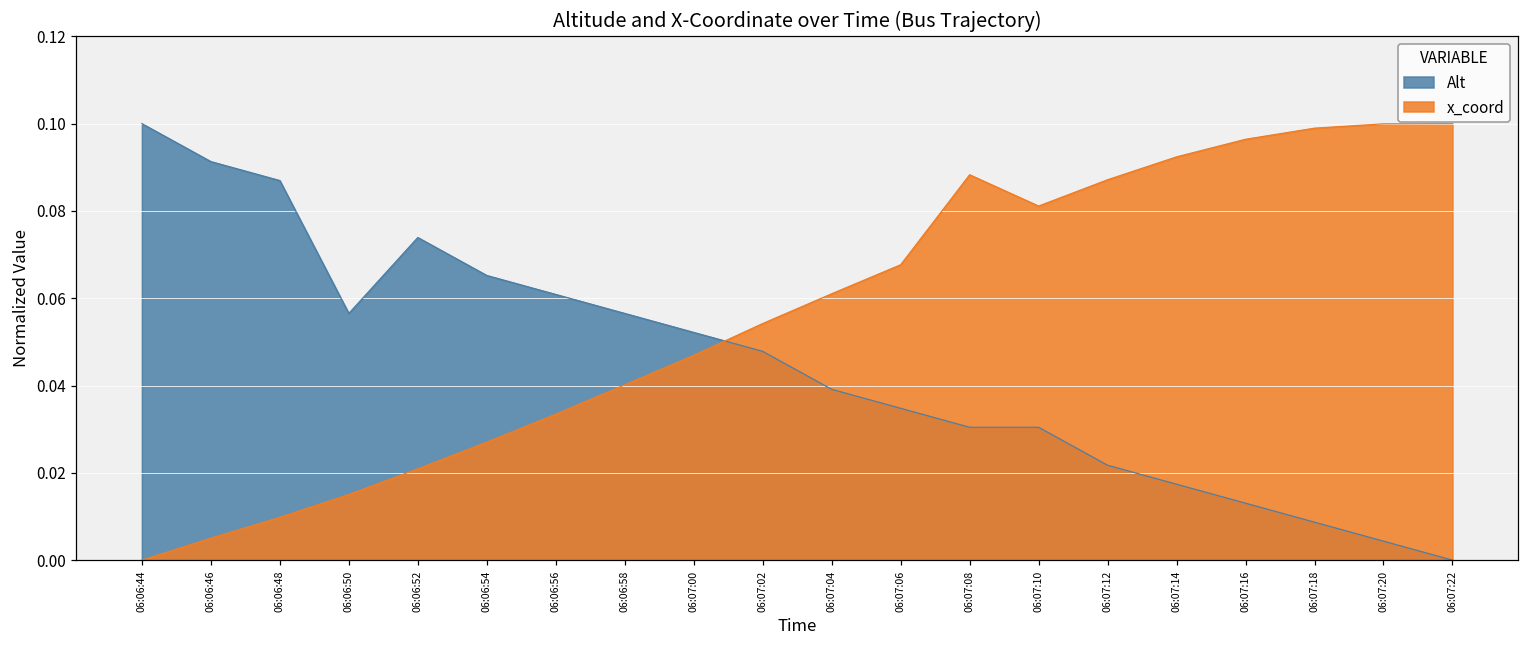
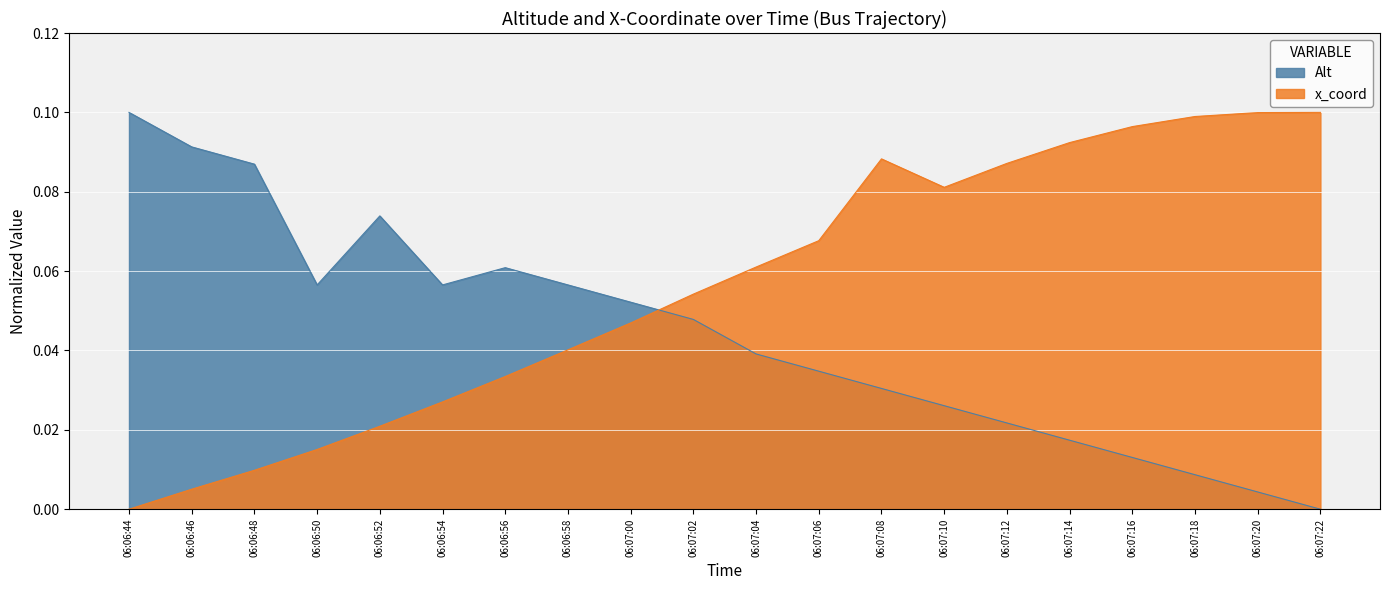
  {
    "Alt": {
      "06:06:44": 0.100,
      "06:06:46": 0.091,
      "06:06:48": 0.087,
      "06:06:50": 0.057,
      "06:06:52": 0.074,
-     "06:06:54": 0.065,
+     "06:06:54": 0.057,
      "06:06:56": 0.061,
      "06:06:58": 0.057,
      "06:07:00": 0.052,
      "06:07:02": 0.048,
      "06:07:04": 0.039,
      "06:07:06": 0.035,
      "06:07:08": 0.030,
-     "06:07:10": 0.030,
+     "06:07:10": 0.026,
      "06:07:12": 0.022,
      "06:07:14": 0.017,
      "06:07:16": 0.013,
      "06:07:18": 0.009,
      "06:07:20": 0.004,
      "06:07:22": 0.000
    },
    "x_coord": {
      "06:06:44": 0.000,
      "06:06:46": 0.005,
      "06:06:48": 0.010,
      "06:06:50": 0.015,
      "06:06:52": 0.021,
      "06:06:54": 0.027,
      "06:06:56": 0.033,
      "06:06:58": 0.040,
      "06:07:00": 0.047,
      "06:07:02": 0.054,
      "06:07:04": 0.061,
      "06:07:06": 0.068,
      "06:07:08": 0.088,
      "06:07:10": 0.081,
      "06:07:12": 0.087,
      "06:07:14": 0.092,
      "06:07:16": 0.096,
      "06:07:18": 0.099,
      "06:07:20": 0.100,
      "06:07:22": 0.100
    }
  }
